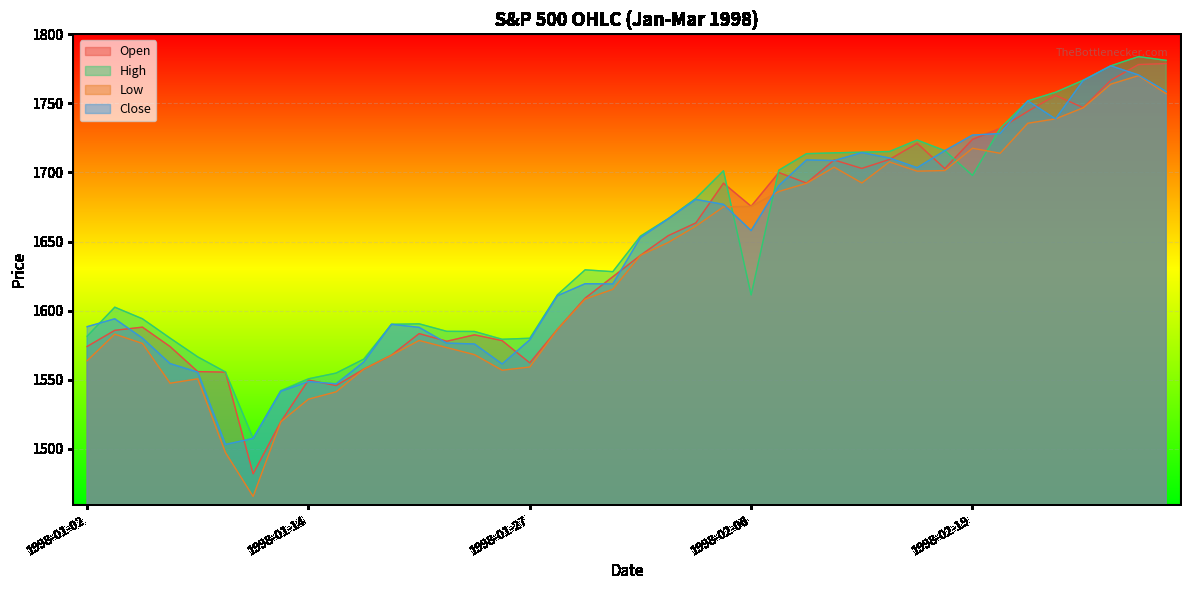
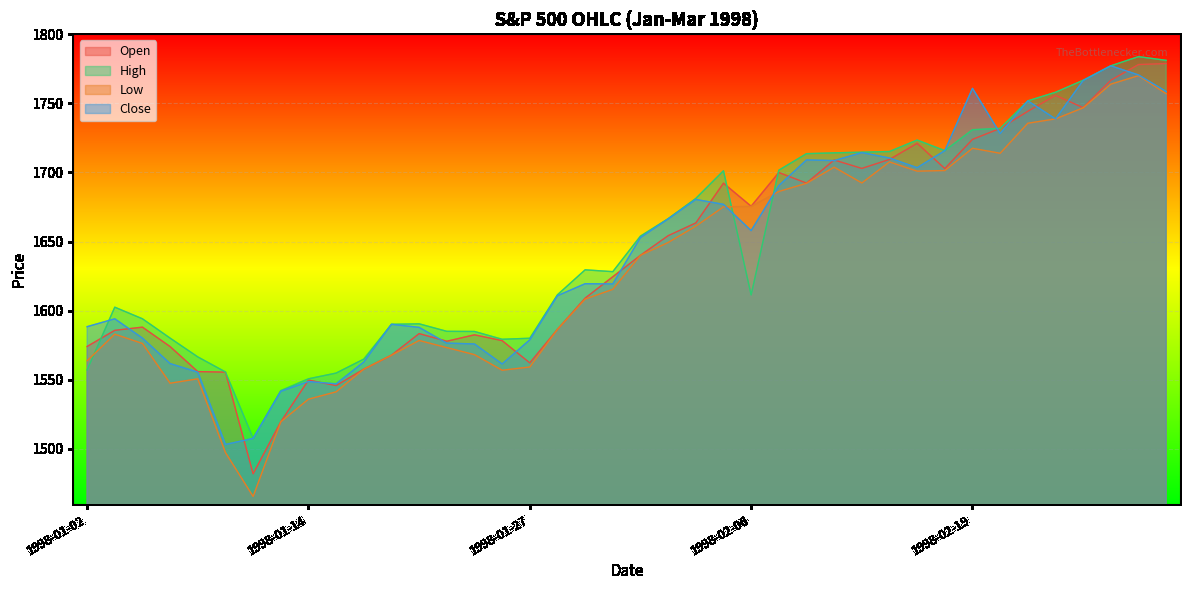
  {
    "High": {
-     "1998-01-02": 1582,
+     "1998-01-02": 1557,
      "1998-02-06": 1611,
-     "1998-02-19": 1698
+     "1998-02-19": 1731
    },
    "Close": {
      "1998-01-02": 1588,
      "1998-02-06": 1658,
-     "1998-02-19": 1727
+     "1998-02-19": 1761
    }
  }
